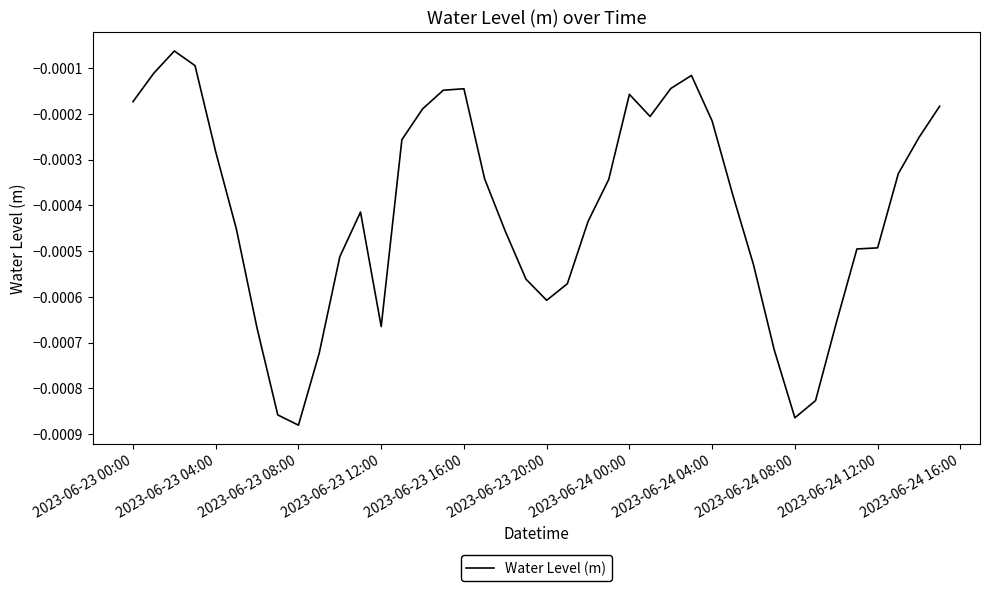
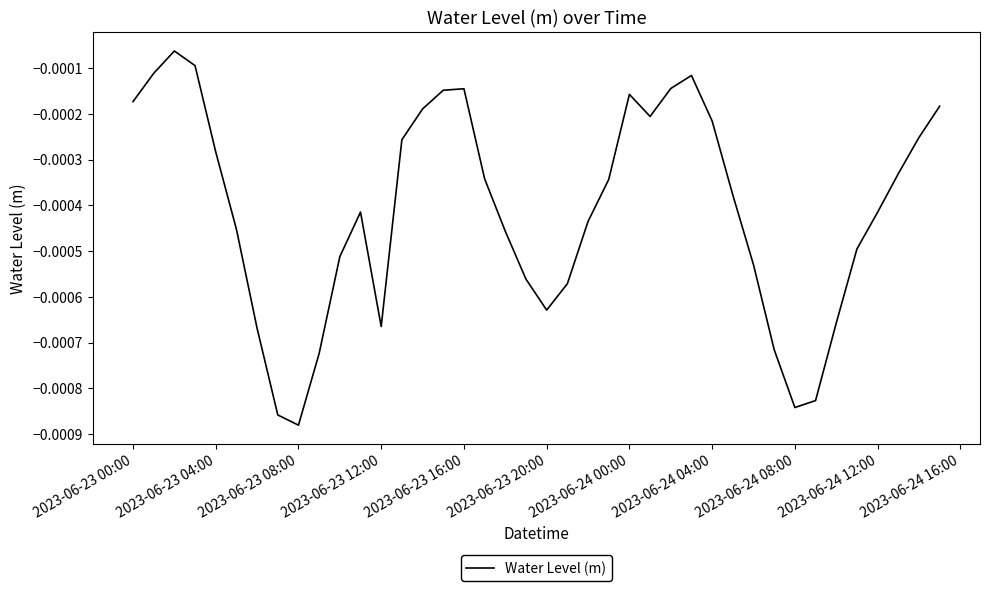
  {
    "2023-06-23 00:00": -0.00017,
    "2023-06-23 04:00": -0.00028,
    "2023-06-23 08:00": -0.00088,
    "2023-06-23 12:00": -0.00066,
    "2023-06-23 16:00": -0.00015,
-   "2023-06-23 20:00": -0.00061,
+   "2023-06-23 20:00": -0.00063,
    "2023-06-24 00:00": -0.00016,
    "2023-06-24 04:00": -0.00022,
-   "2023-06-24 08:00": -0.00086,
-   "2023-06-24 12:00": -0.00049
+   "2023-06-24 08:00": -0.00084,
+   "2023-06-24 12:00": -0.00041
  }
